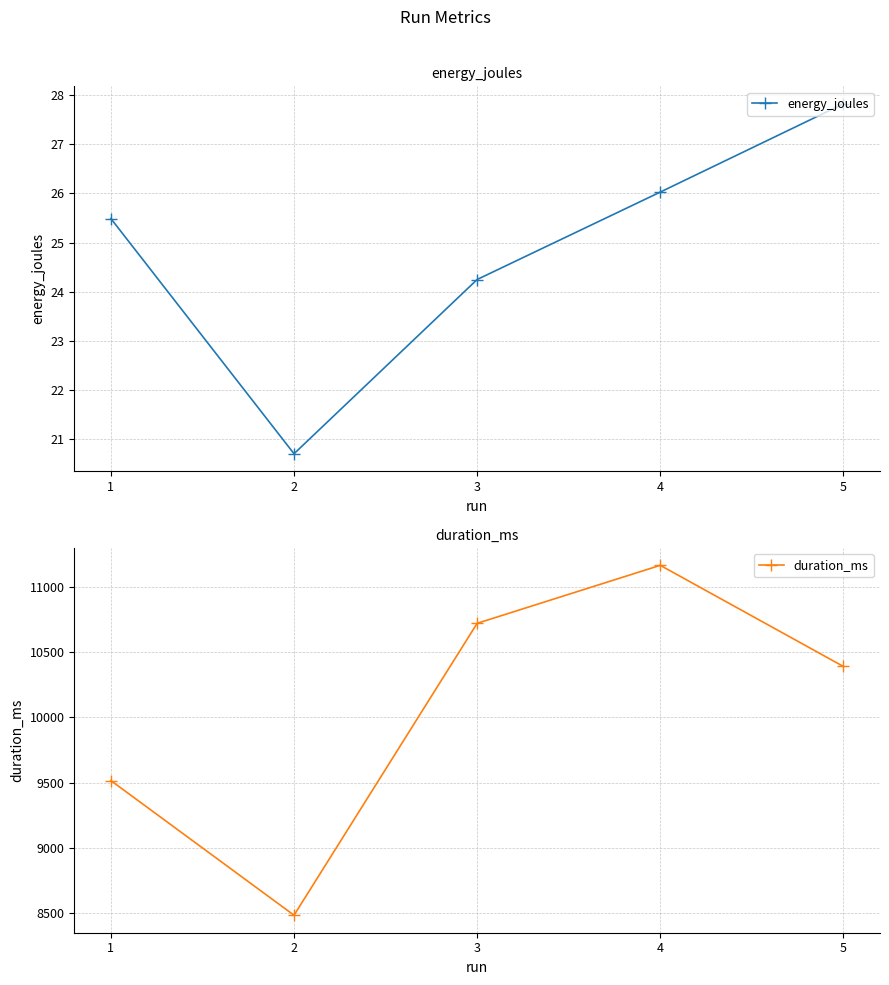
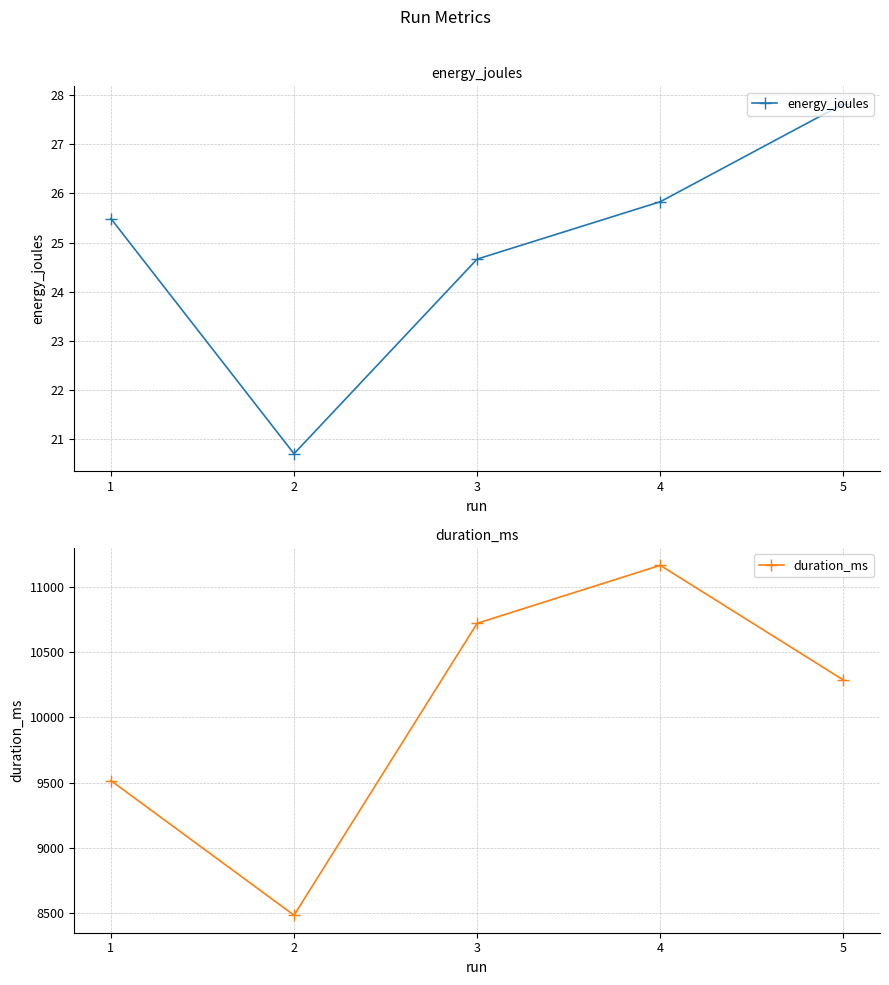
  {
    "energy_joules": {
      "1": 25.5,
      "2": 20.7,
-     "3": 24.3,
-     "4": 26.0
+     "3": 24.7,
+     "4": 25.8
    },
    "duration_ms": {
      "1": 9520,
      "2": 8480,
      "3": 10720,
      "4": 11170,
-     "5": 10390
+     "5": 10290
    }
  }
